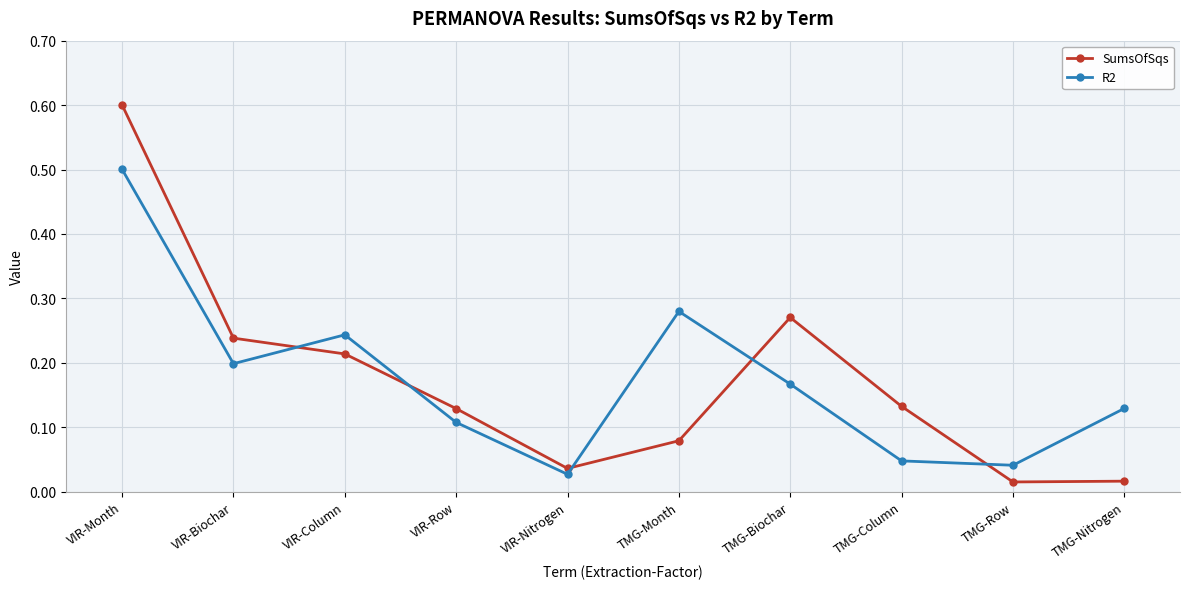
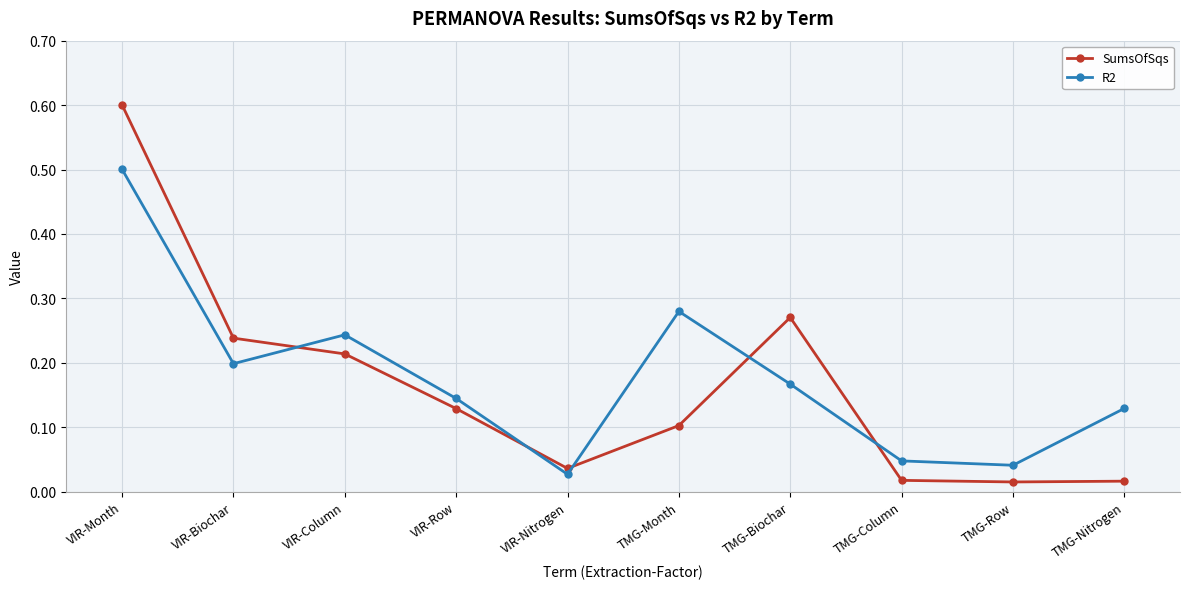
  {
    "SumsOfSqs": {
      "VIR-Month": 0.60,
      "VIR-Biochar": 0.24,
      "VIR-Column": 0.21,
      "VIR-Row": 0.13,
      "VIR-Nitrogen": 0.04,
-     "TMG-Month": 0.08,
+     "TMG-Month": 0.10,
      "TMG-Biochar": 0.27,
-     "TMG-Column": 0.13,
+     "TMG-Column": 0.02,
      "TMG-Row": 0.02,
      "TMG-Nitrogen": 0.02
    },
    "R2": {
      "VIR-Month": 0.50,
      "VIR-Biochar": 0.20,
      "VIR-Column": 0.24,
-     "VIR-Row": 0.11,
+     "VIR-Row": 0.14,
      "VIR-Nitrogen": 0.03,
      "TMG-Month": 0.28,
      "TMG-Biochar": 0.17,
      "TMG-Column": 0.05,
      "TMG-Row": 0.04,
      "TMG-Nitrogen": 0.13
    }
  }
